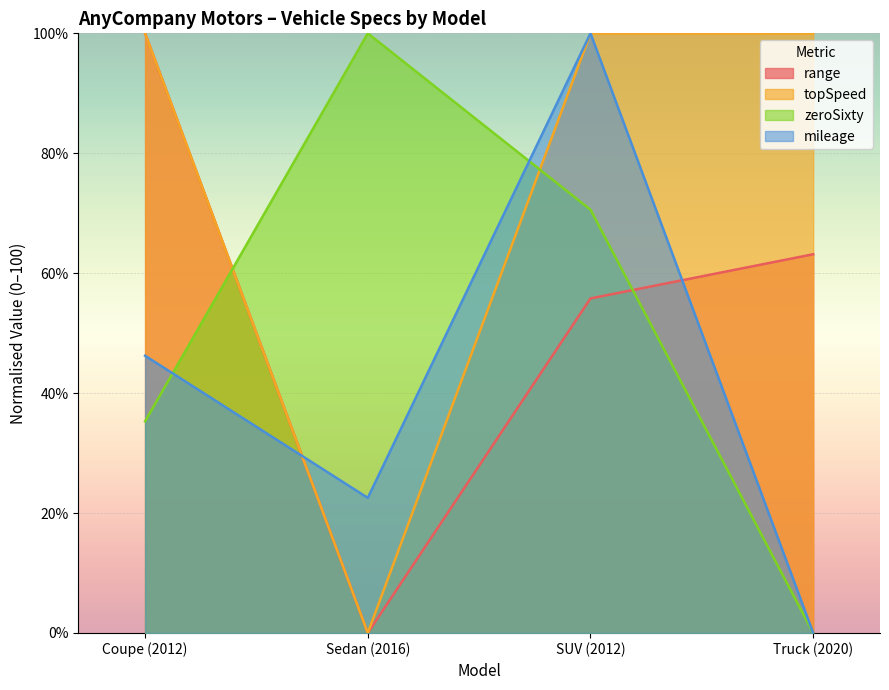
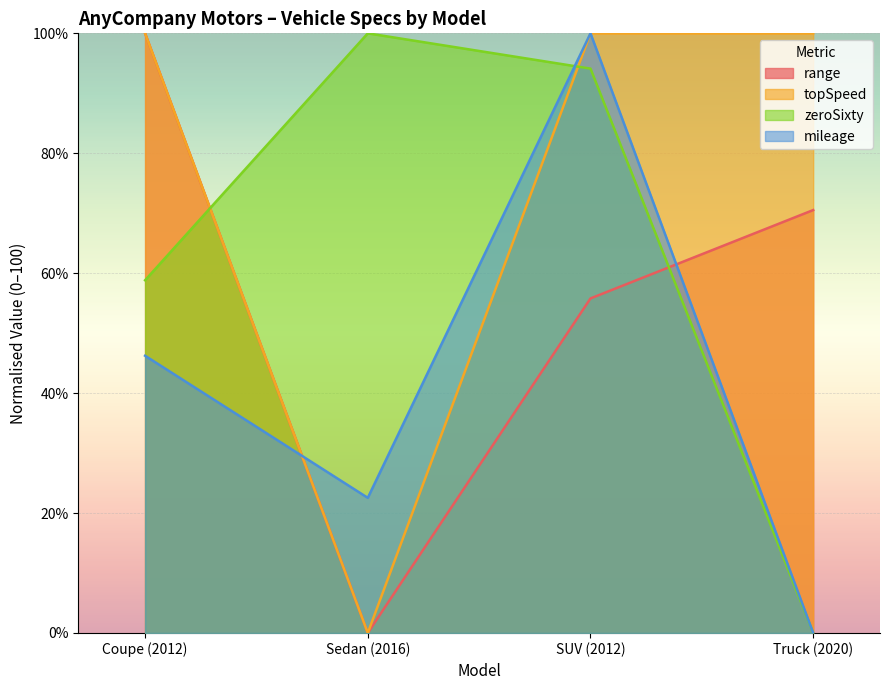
  {
    "range": {
      "SUV (2012)": "56%",
-     "Truck (2020)": "63%"
+     "Truck (2020)": "71%"
    },
    "topSpeed": {
      "Truck (2020)": "100%"
    },
    "zeroSixty": {
-     "Coupe (2012)": "35%",
+     "Coupe (2012)": "59%",
      "Sedan (2016)": "100%",
-     "SUV (2012)": "71%"
+     "SUV (2012)": "94%"
    },
    "mileage": {
      "Coupe (2012)": "46%",
      "Sedan (2016)": "23%"
    }
  }
